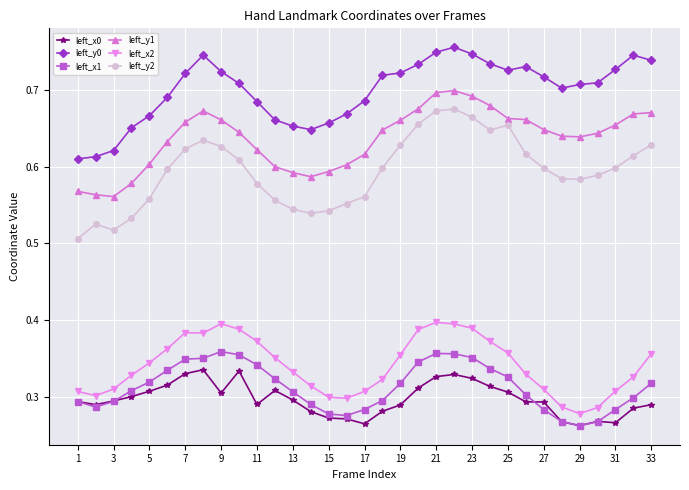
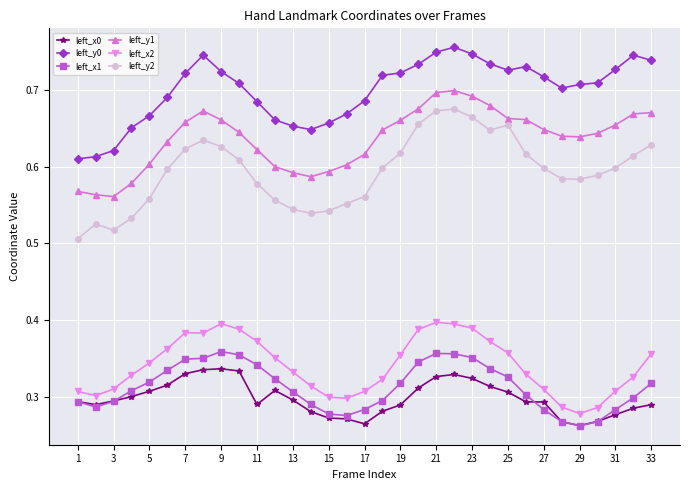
  {
    "left_x0": {
      "5": 0.31,
      "7": 0.33,
-     "9": 0.31,
+     "9": 0.34,
      "11": 0.29,
      "13": 0.30,
      "15": 0.27,
      "17": 0.27,
      "19": 0.29,
      "21": 0.33,
      "23": 0.32,
      "25": 0.31,
      "27": 0.29,
-     "31": 0.27,
+     "31": 0.28,
      "33": 0.29
    },
    "left_y2": {
      "1": 0.51,
      "3": 0.52,
      "5": 0.56,
      "7": 0.62,
      "9": 0.63,
      "11": 0.58,
      "13": 0.54,
      "15": 0.54,
      "17": 0.56,
-     "19": 0.63,
+     "19": 0.62,
      "21": 0.67,
      "23": 0.66,
      "25": 0.65,
      "27": 0.60,
      "29": 0.58,
      "31": 0.60,
      "33": 0.63
    }
  }
